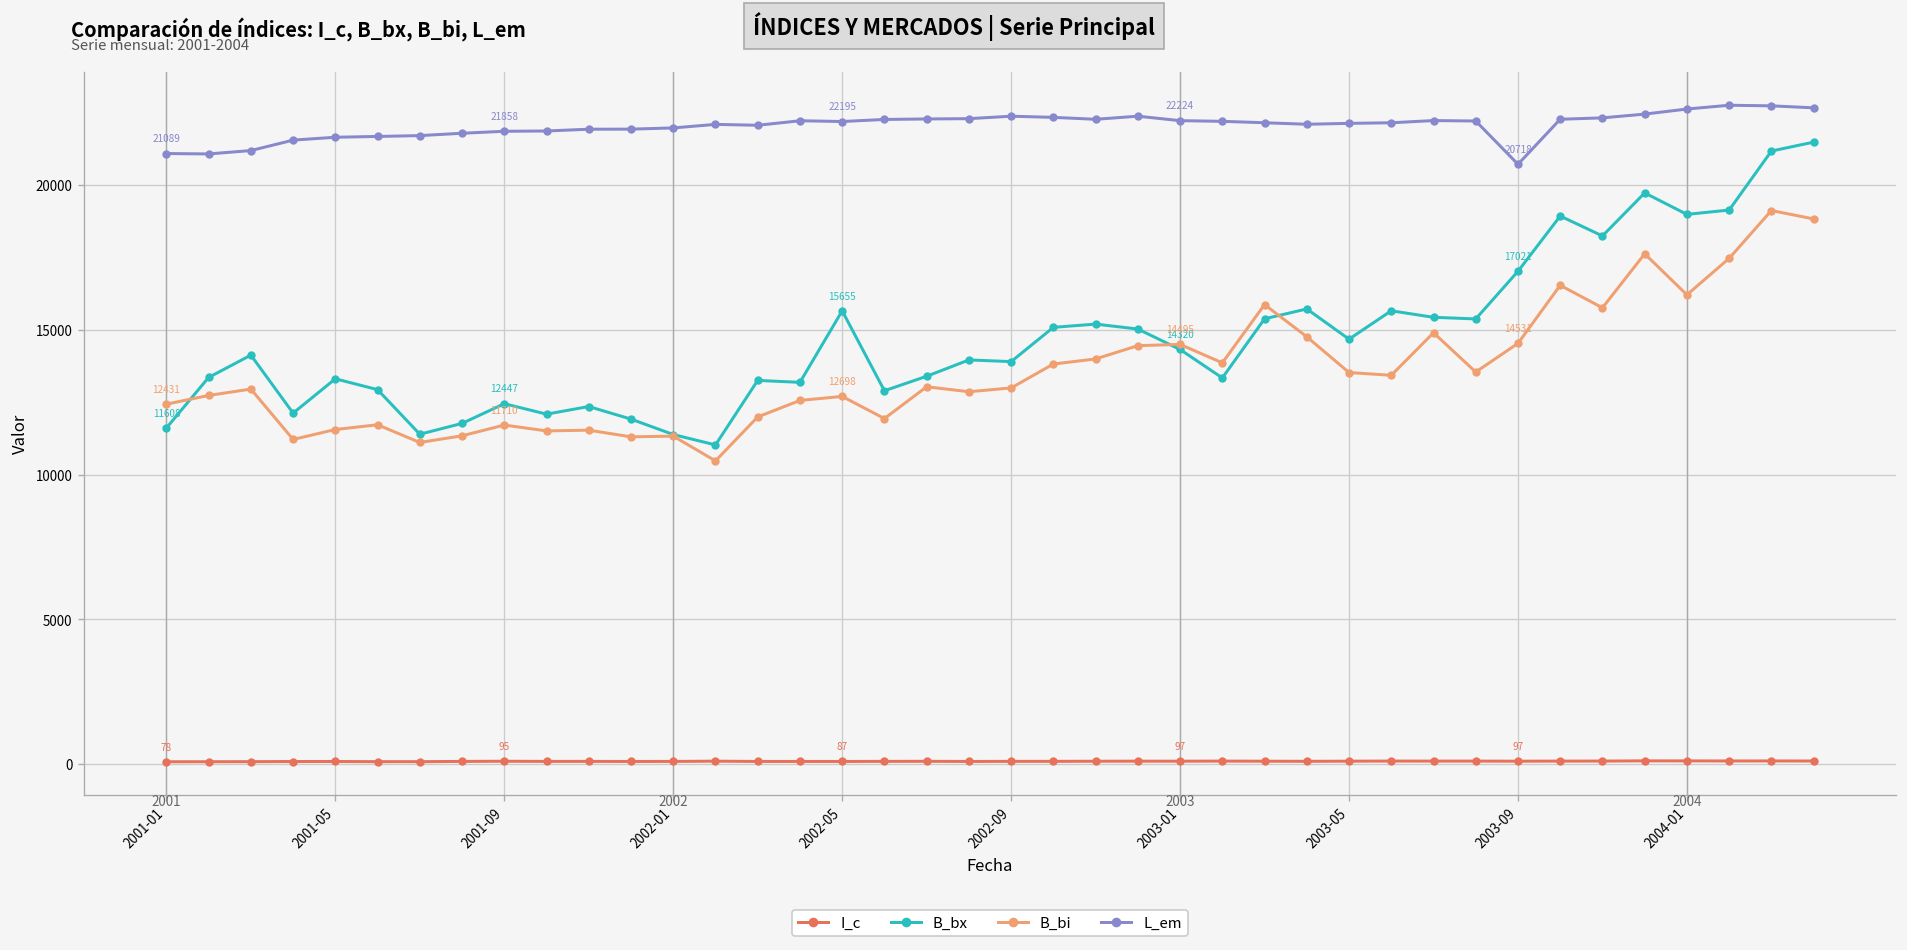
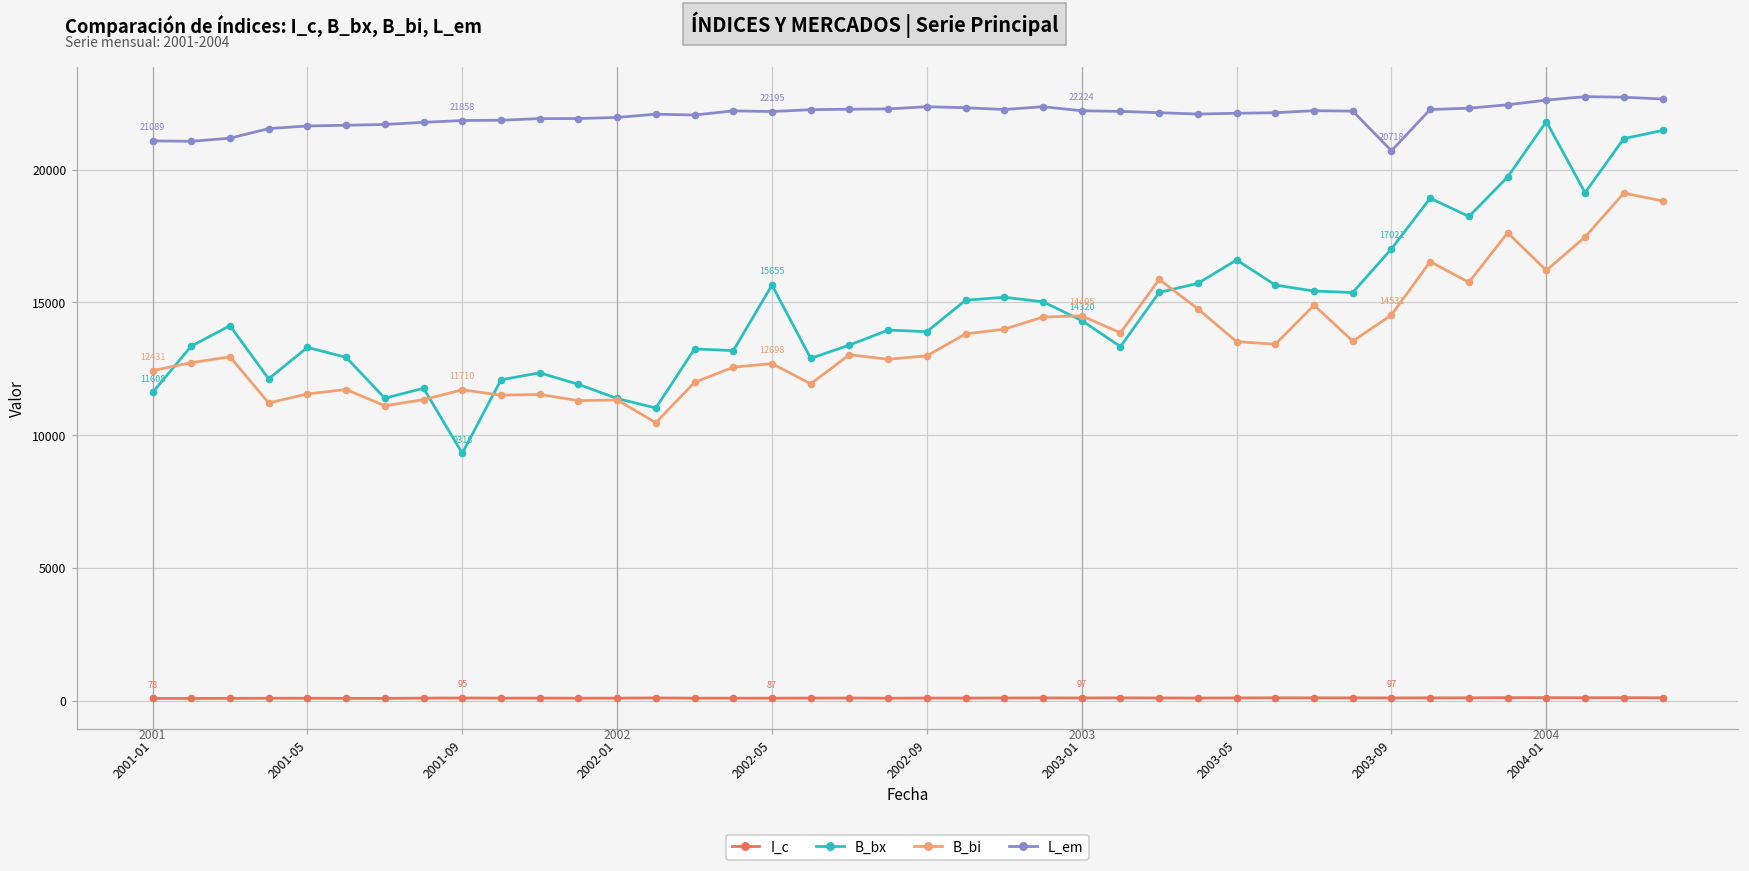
  {
    "B_bx": {
      "2001-01": 11608,
-     "2001-09": 12447,
+     "2001-09": 9318,
      "2002-05": 15655,
-     "2003-05": 14700,
+     "2003-05": 16600,
      "2003-09": 17021,
-     "2004-01": 19000
+     "2004-01": 21800
    },
    "L_em": {
      "2001-01": 21089,
      "2001-09": 21858,
      "2002-05": 22195,
      "2003-01": 22224,
      "2003-09": 20718
    }
  }
